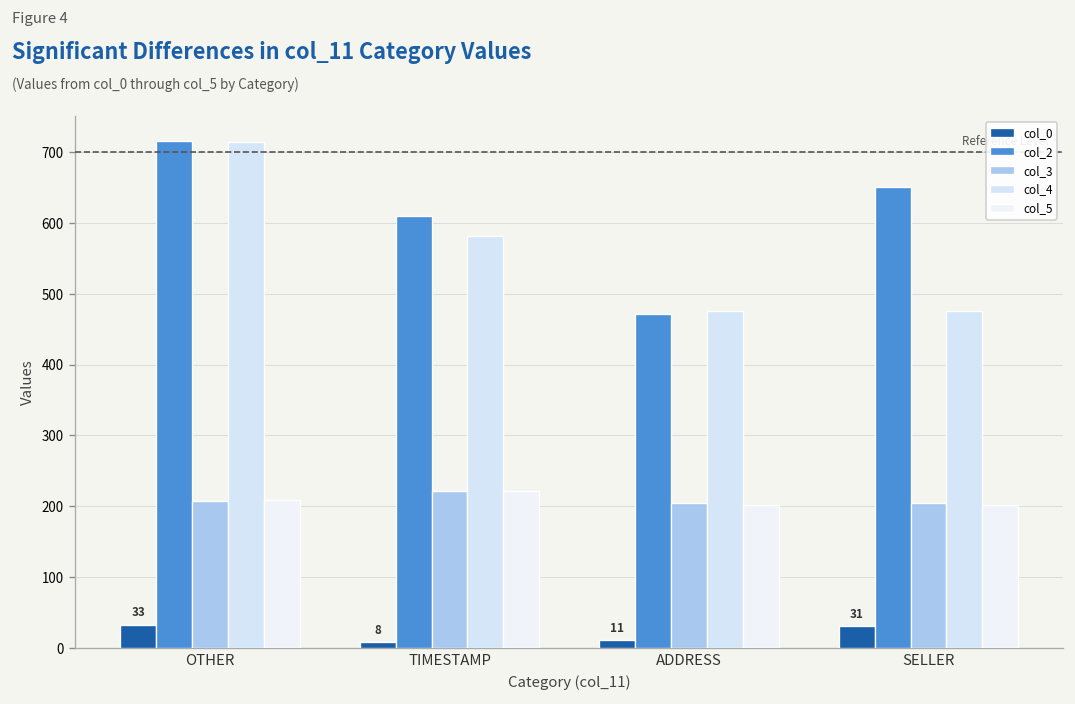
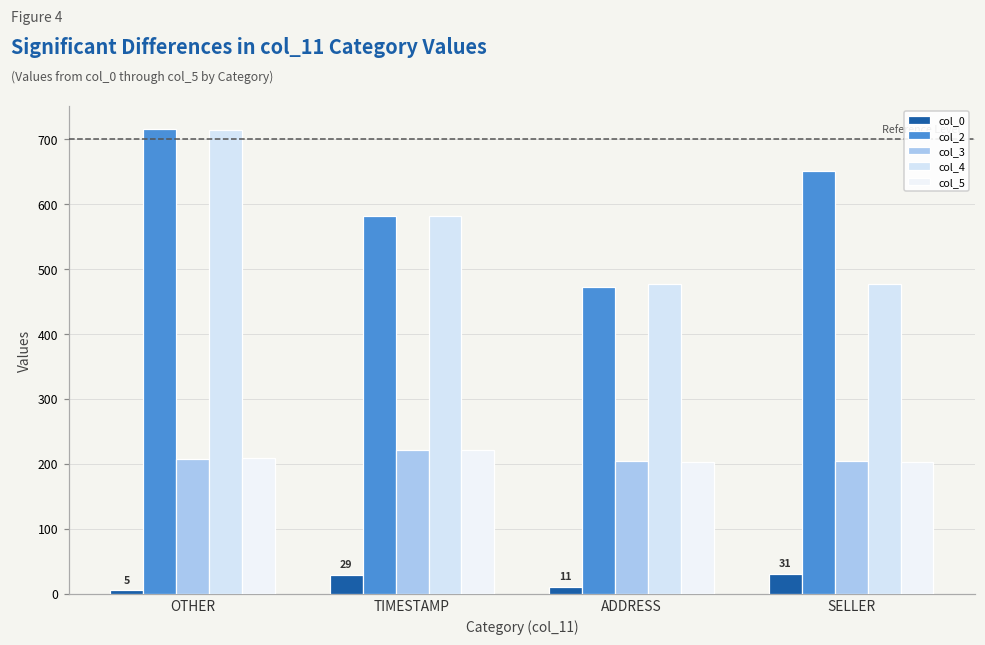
  {
    "col_0": {
-     "OTHER": 33,
-     "TIMESTAMP": 8,
+     "OTHER": 5,
+     "TIMESTAMP": 29,
      "ADDRESS": 11,
      "SELLER": 31
    },
    "col_2": {
      "OTHER": 720,
-     "TIMESTAMP": 610,
+     "TIMESTAMP": 580,
      "ADDRESS": 470,
      "SELLER": 650
    }
  }
